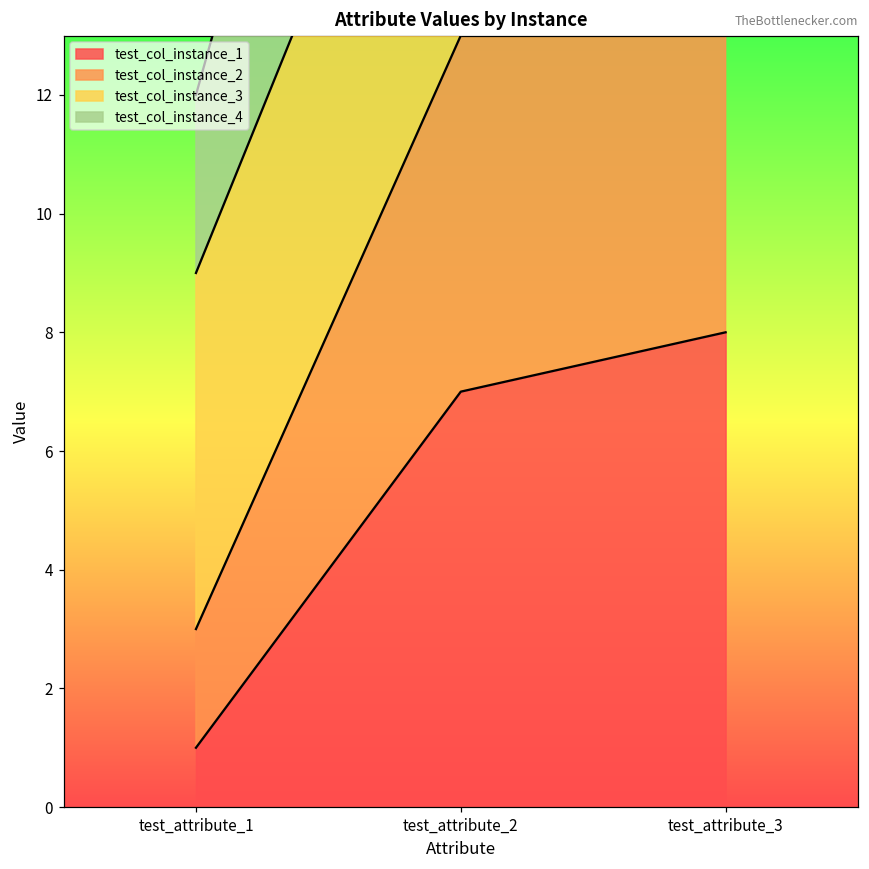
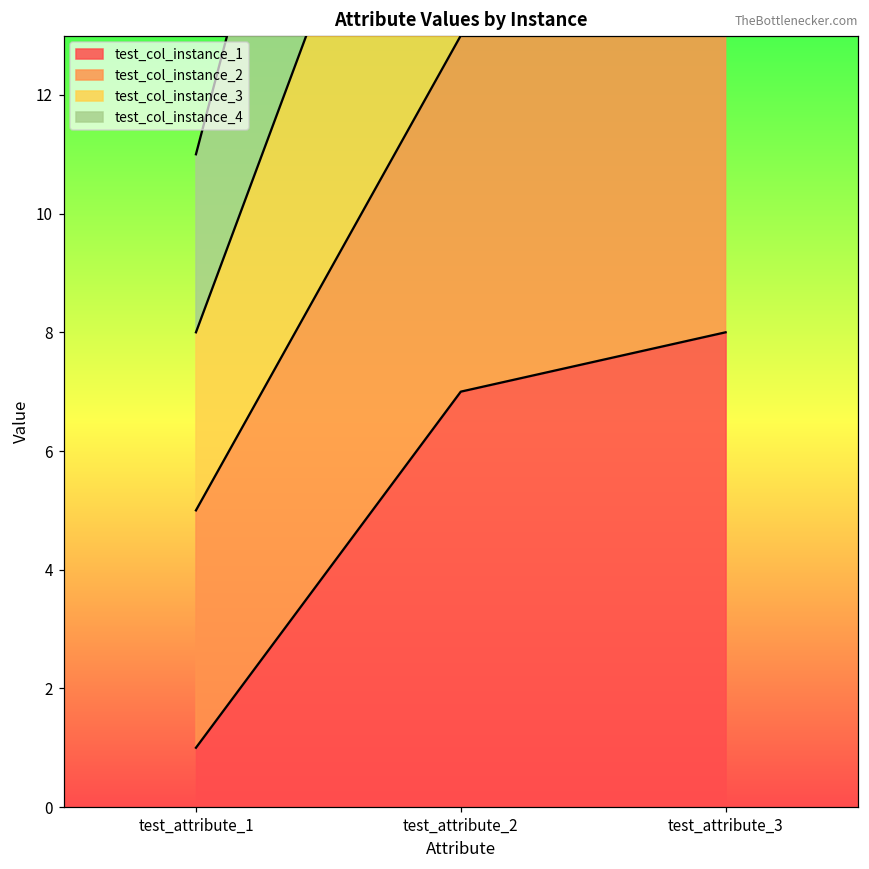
  {
    "test_col_instance_1": {
      "test_attribute_1": 1,
      "test_attribute_2": 7,
      "test_attribute_3": 8
    },
    "test_col_instance_2": {
-     "test_attribute_1": 2,
+     "test_attribute_1": 4,
      "test_attribute_2": 6
    },
    "test_col_instance_3": {
-     "test_attribute_1": 6
+     "test_attribute_1": 3
    }
  }
